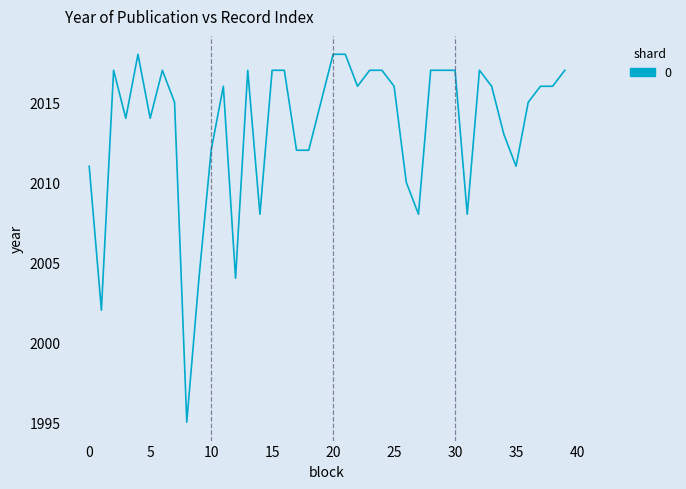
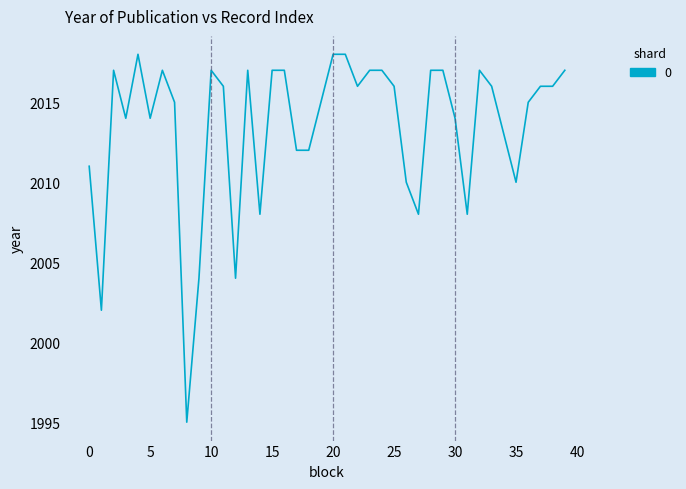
  {
    "0": 2011,
    "5": 2014,
-   "10": 2012,
+   "10": 2017,
    "15": 2017,
    "20": 2018,
    "25": 2016,
-   "30": 2017,
-   "35": 2011
+   "30": 2014,
+   "35": 2010
  }
